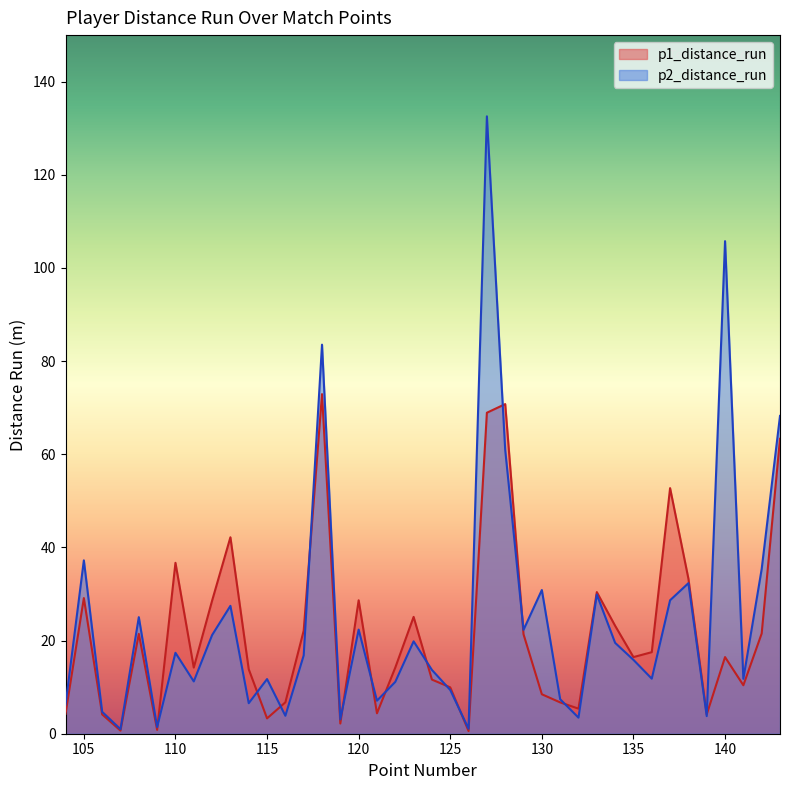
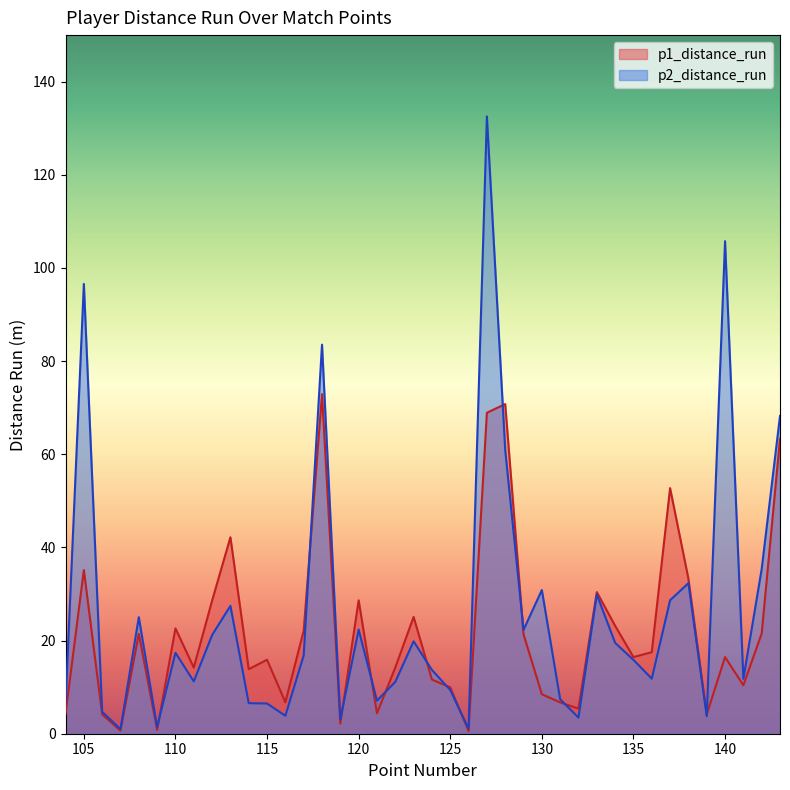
  {
    "p1_distance_run": {
-     "105": 29,
-     "110": 37,
-     "115": 3,
+     "105": 35,
+     "110": 23,
+     "115": 16,
      "120": 29,
      "125": 10,
      "130": 8,
      "135": 16,
      "140": 16
    },
    "p2_distance_run": {
-     "105": 37,
+     "105": 97,
      "110": 17,
-     "115": 12,
+     "115": 6,
      "120": 22,
      "125": 9,
      "130": 31,
      "135": 16,
      "140": 106
    }
  }
